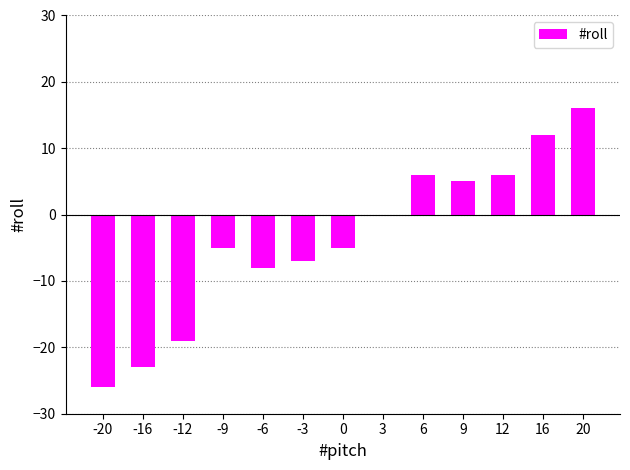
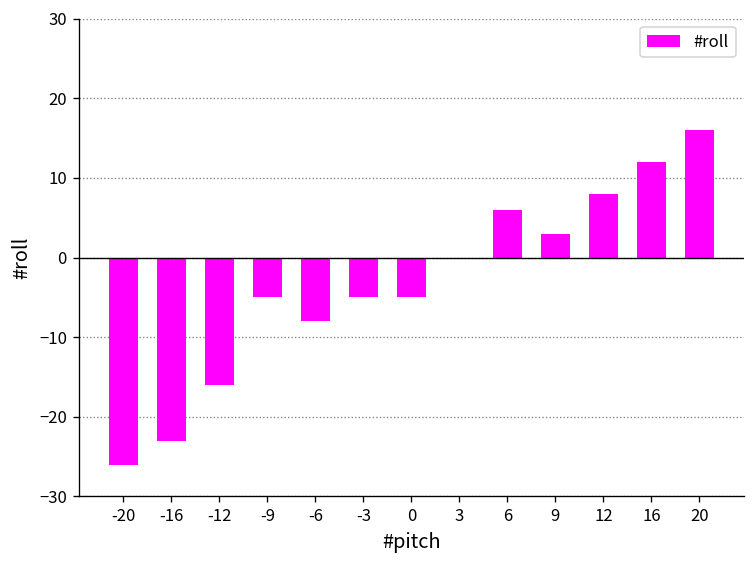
  {
    "-20": -26,
    "-16": -23,
-   "-12": -19,
+   "-12": -16,
    "-9": -5,
    "-6": -8,
-   "-3": -7,
+   "-3": -5,
    "0": -5,
    "3": 0,
    "6": 6,
-   "9": 5,
-   "12": 6,
+   "9": 3,
+   "12": 8,
    "16": 12,
    "20": 16
  }
